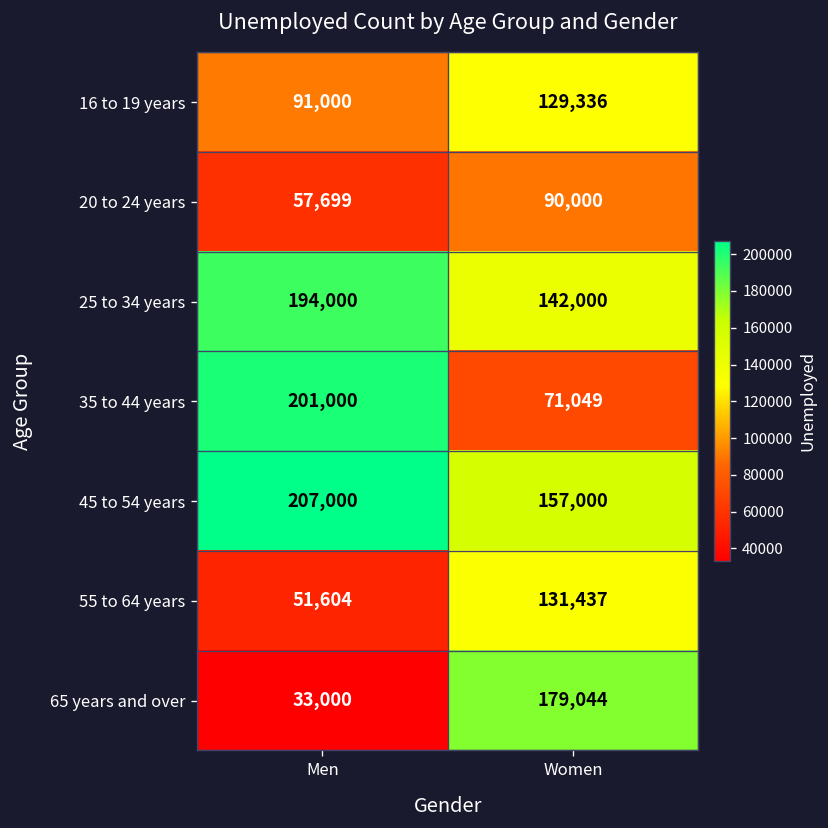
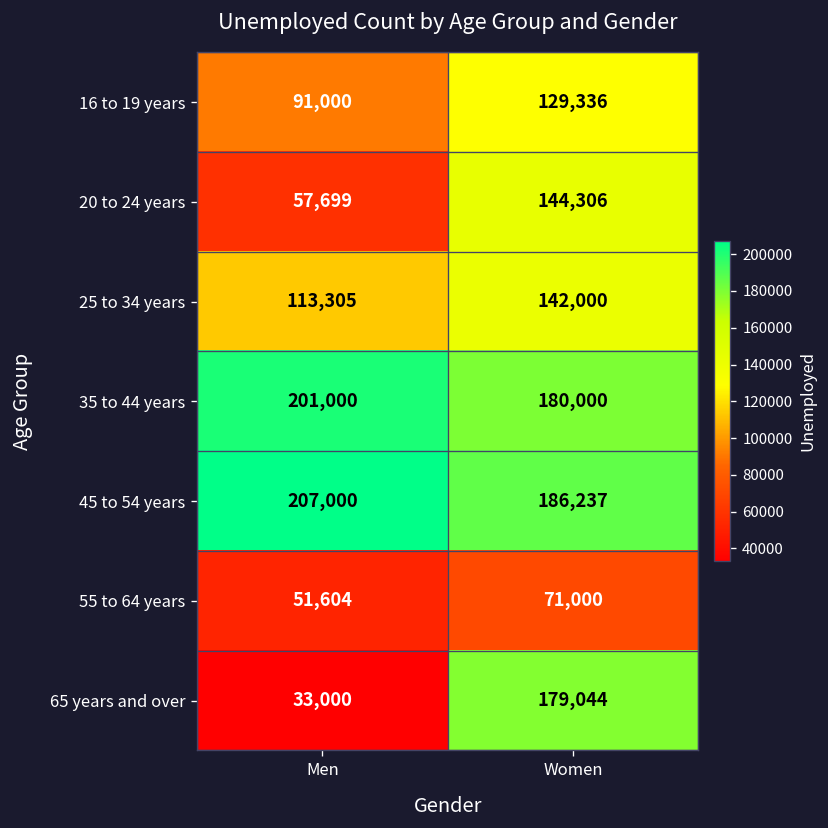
  {
    "16 to 19 years": {
      "Men": "91,000",
      "Women": "129,336"
    },
    "20 to 24 years": {
      "Men": "57,699",
-     "Women": "90,000"
+     "Women": "144,306"
    },
    "25 to 34 years": {
-     "Men": "194,000",
+     "Men": "113,305",
      "Women": "142,000"
    },
    "35 to 44 years": {
      "Men": "201,000",
-     "Women": "71,049"
+     "Women": "180,000"
    },
    "45 to 54 years": {
      "Men": "207,000",
-     "Women": "157,000"
+     "Women": "186,237"
    },
    "55 to 64 years": {
      "Men": "51,604",
-     "Women": "131,437"
+     "Women": "71,000"
    },
    "65 years and over": {
      "Men": "33,000",
      "Women": "179,044"
    }
  }
